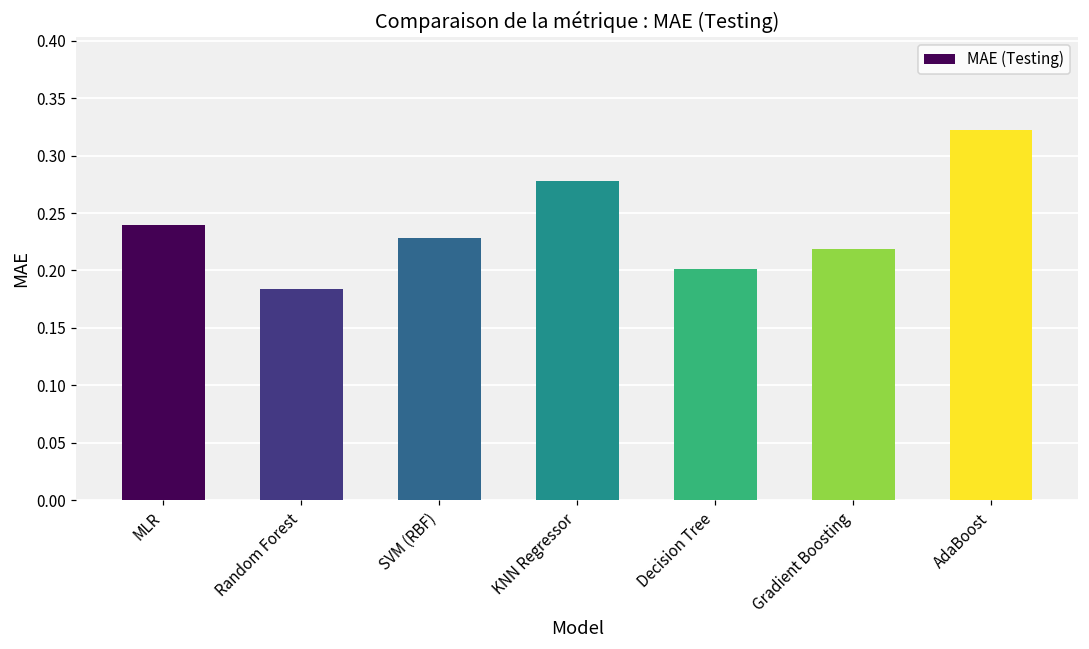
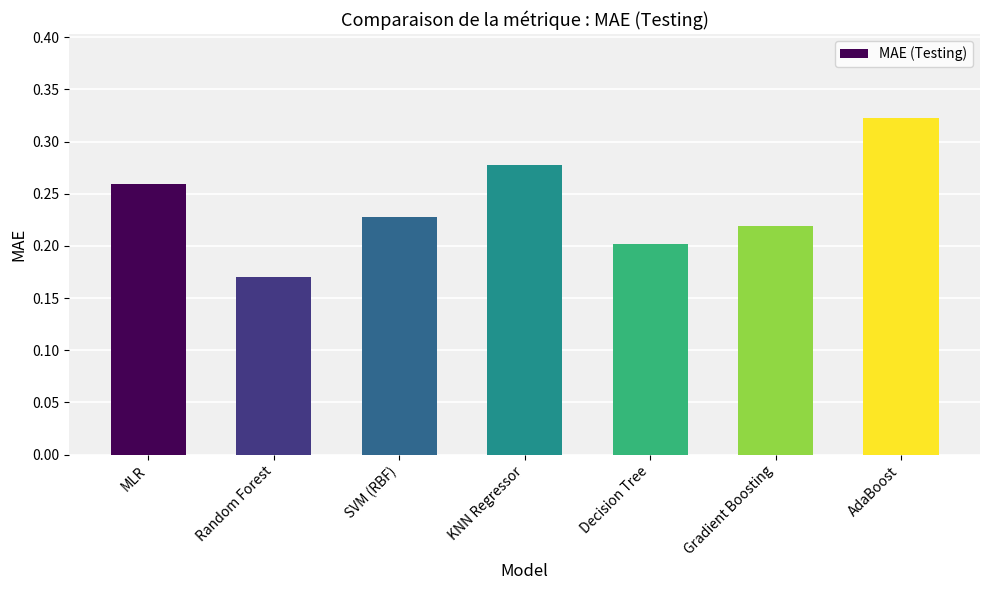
  {
-   "MLR": 0.240,
-   "Random Forest": 0.184,
+   "MLR": 0.260,
+   "Random Forest": 0.170,
    "SVM (RBF)": 0.228,
    "KNN Regressor": 0.278,
    "Decision Tree": 0.202,
    "Gradient Boosting": 0.219,
    "AdaBoost": 0.322
  }
